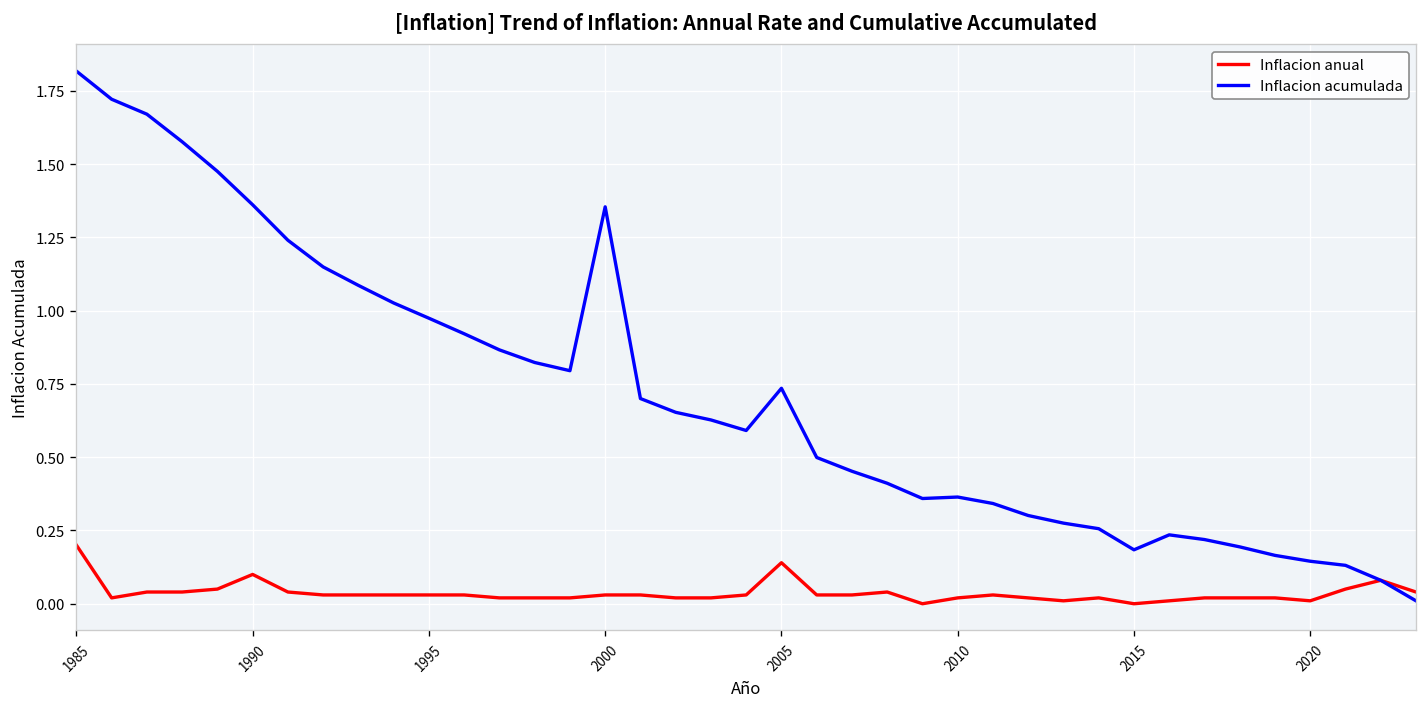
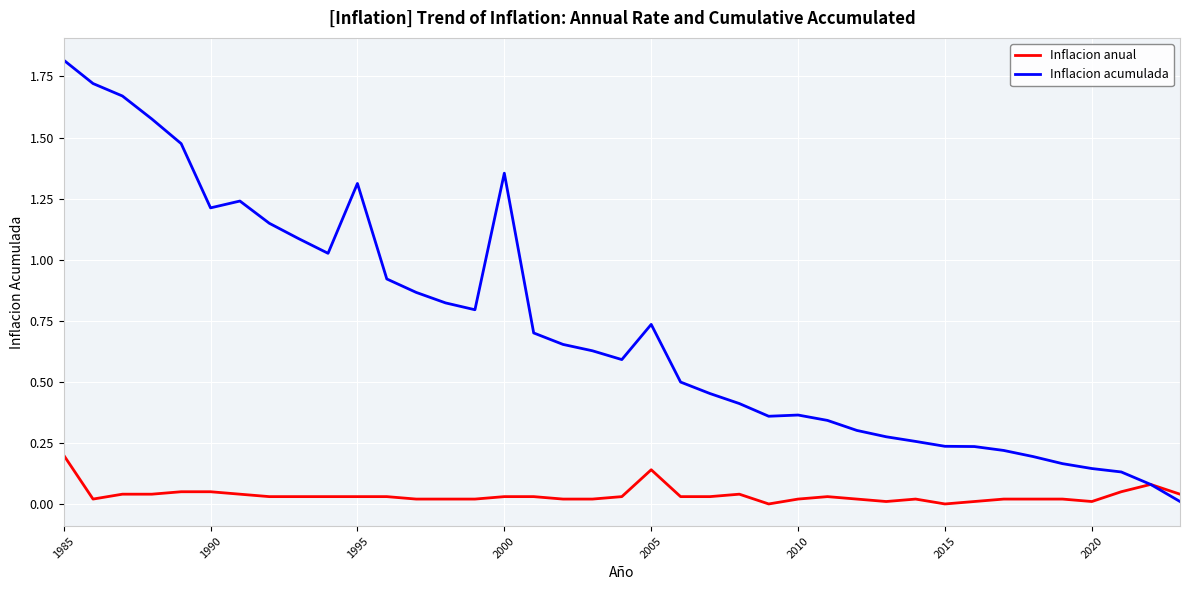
  {
    "Inflacion anual": {
      "1985": 0.20,
-     "1990": 0.10,
+     "1990": 0.05,
      "1995": 0.03,
      "2000": 0.03,
      "2005": 0.14,
      "2010": 0.02,
      "2015": 0.00,
      "2020": 0.01
    },
    "Inflacion acumulada": {
      "1985": 1.82,
-     "1990": 1.36,
-     "1995": 0.97,
+     "1990": 1.21,
+     "1995": 1.31,
      "2000": 1.35,
      "2005": 0.74,
      "2010": 0.36,
-     "2015": 0.18,
+     "2015": 0.24,
      "2020": 0.15
    }
  }
